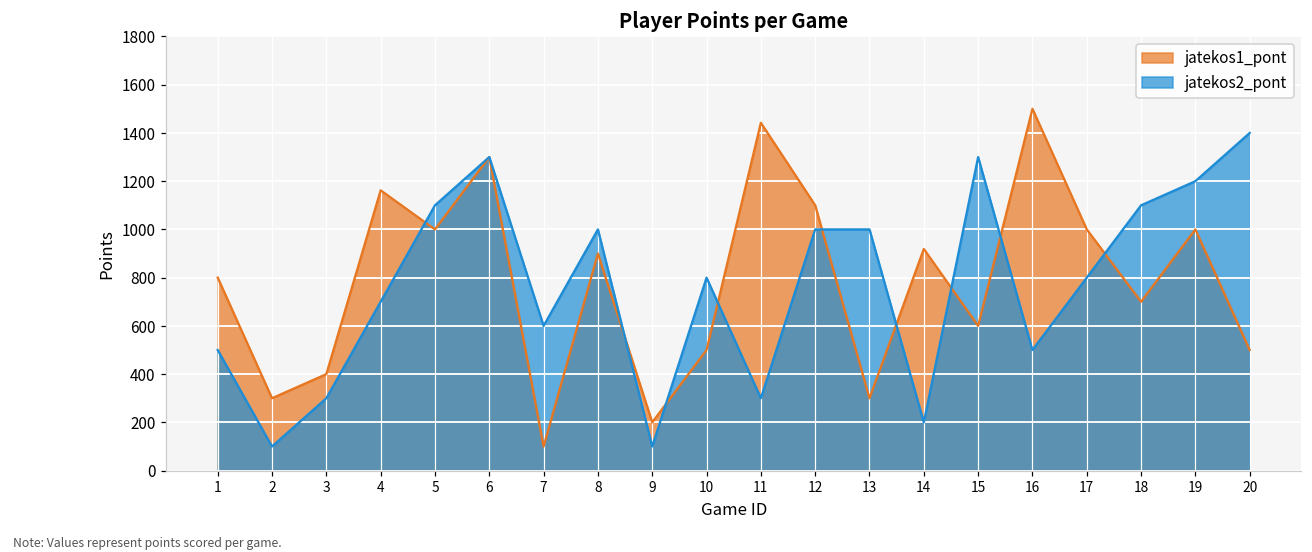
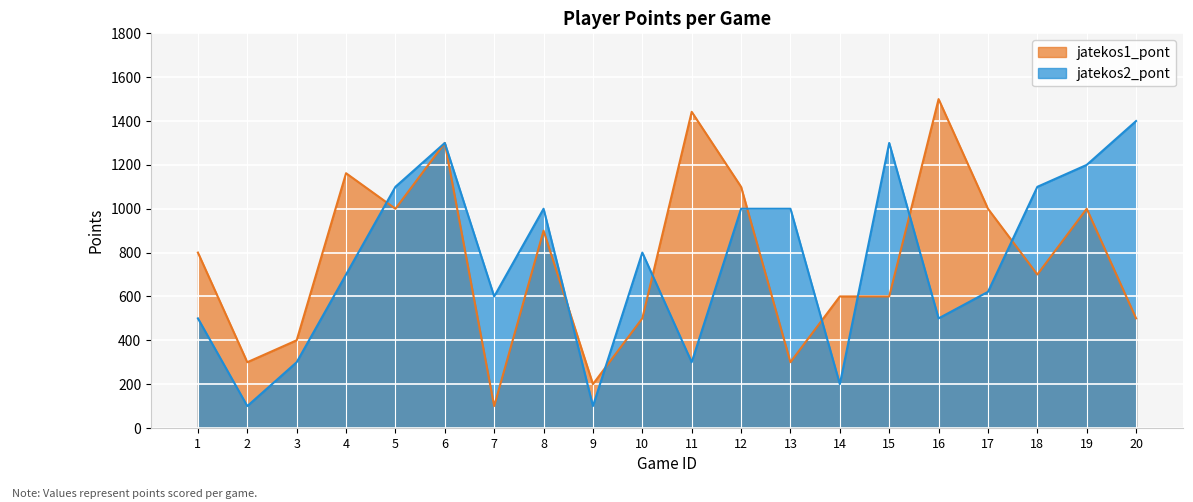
  {
    "jatekos1_pont": {
      "1": 800,
      "2": 300,
      "3": 400,
      "4": 1160,
      "5": 1000,
      "7": 100,
      "8": 900,
      "9": 200,
      "10": 500,
      "11": 1440,
      "12": 1100,
      "13": 300,
-     "14": 920,
+     "14": 600,
      "15": 600,
      "16": 1500,
      "17": 1000,
      "18": 700,
      "19": 1000,
      "20": 500
    },
    "jatekos2_pont": {
      "1": 500,
      "2": 100,
      "3": 300,
      "4": 700,
      "5": 1100,
      "7": 600,
      "8": 1000,
      "9": 100,
      "10": 800,
      "11": 300,
      "12": 1000,
      "13": 1000,
      "14": 200,
      "15": 1300,
      "16": 500,
-     "17": 800,
+     "17": 620,
      "18": 1100,
      "19": 1200,
      "20": 1400
    }
  }
